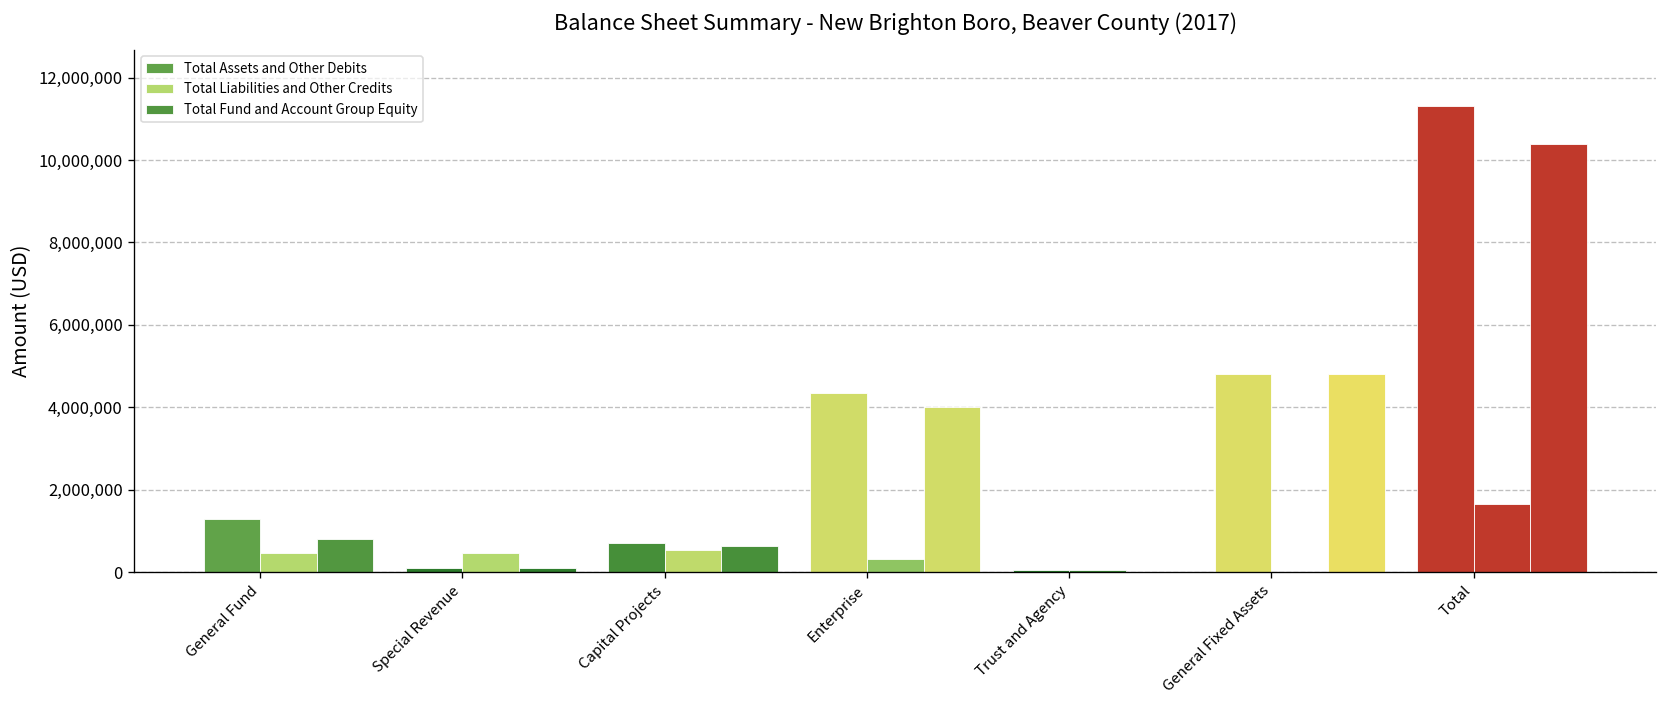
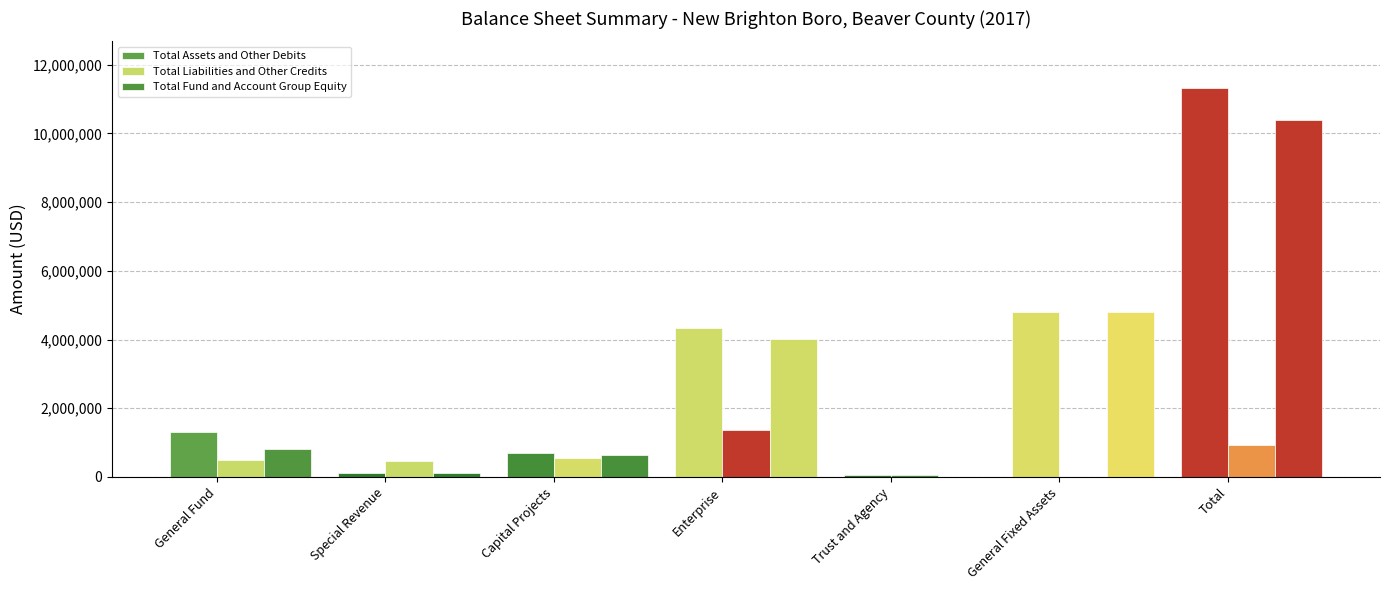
  {
    "Total Liabilities and Other Credits": {
      "General Fund": "500,000",
      "Special Revenue": "500,000",
      "Capital Projects": "500,000",
-     "Enterprise": "300,000",
+     "Enterprise": "1,400,000",
      "General Fixed Assets": "0",
-     "Total": "1,700,000"
+     "Total": "900,000"
    }
  }
